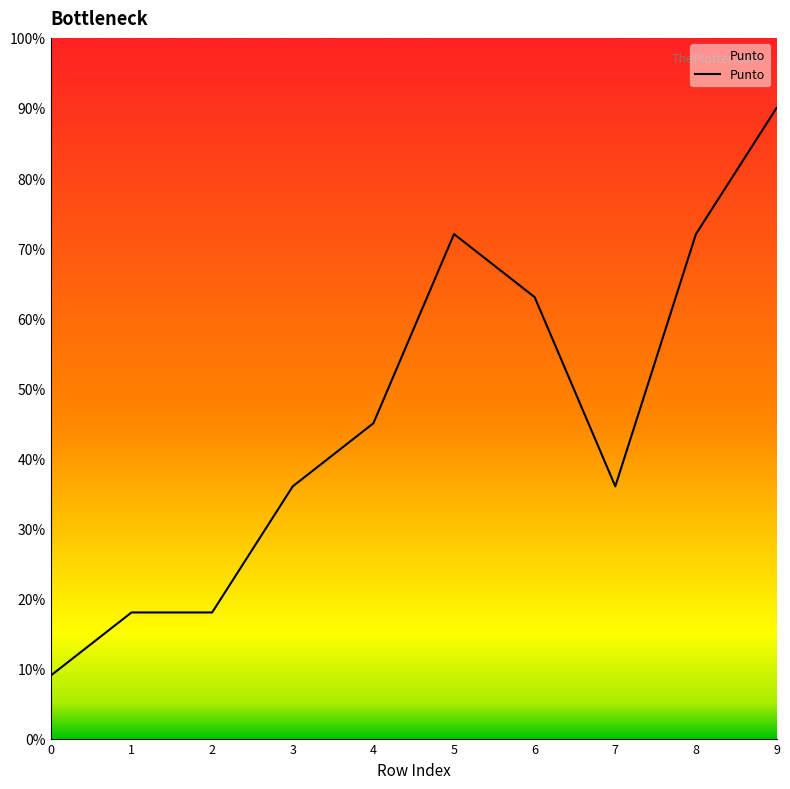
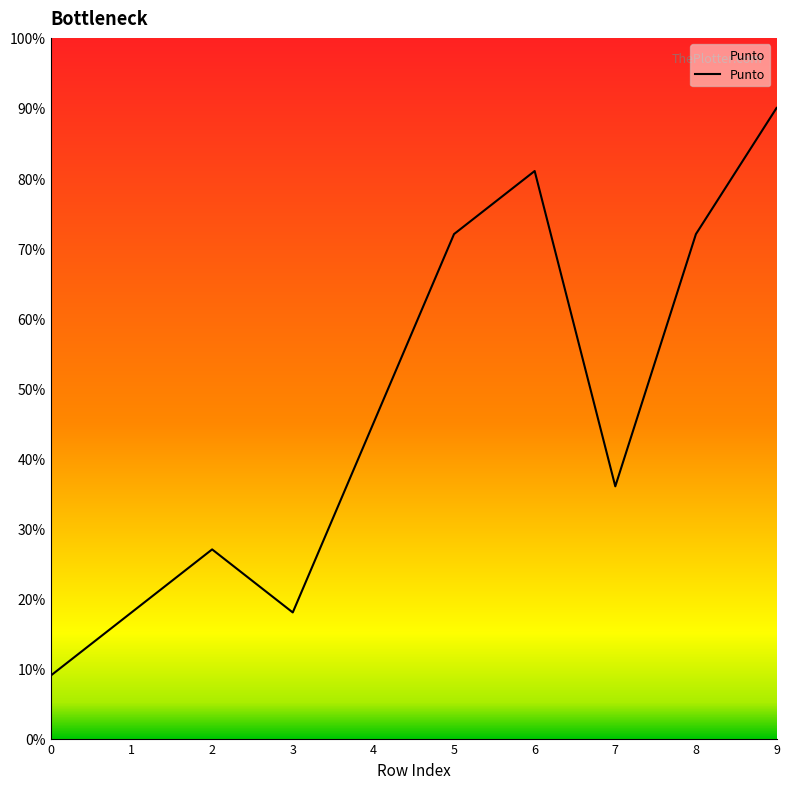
  {
    "0": "9%",
    "1": "18%",
-   "2": "18%",
-   "3": "36%",
+   "2": "27%",
+   "3": "18%",
    "4": "45%",
    "5": "72%",
-   "6": "63%",
+   "6": "81%",
    "7": "36%",
    "8": "72%",
    "9": "90%"
  }
